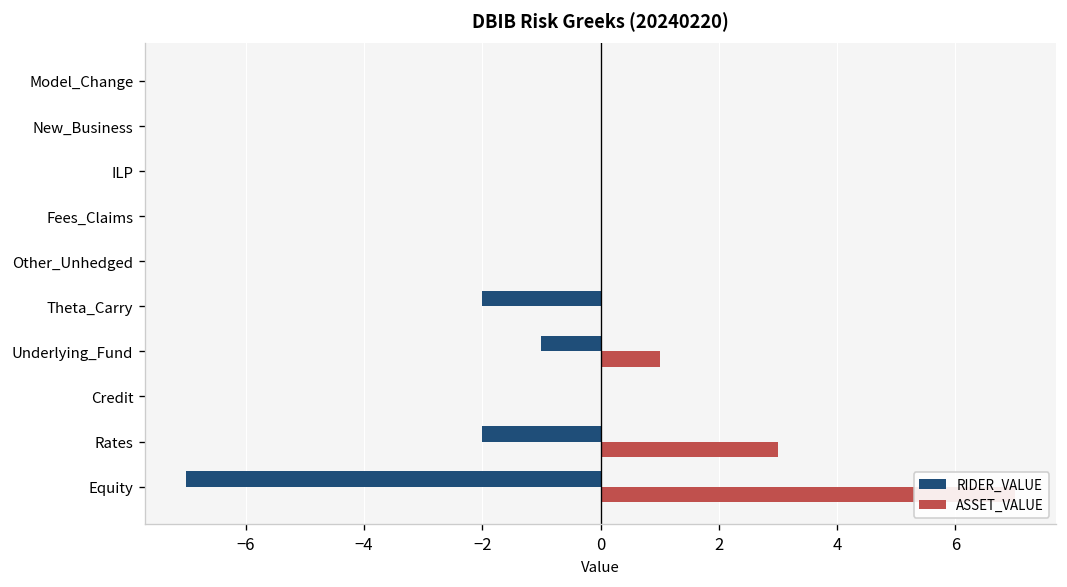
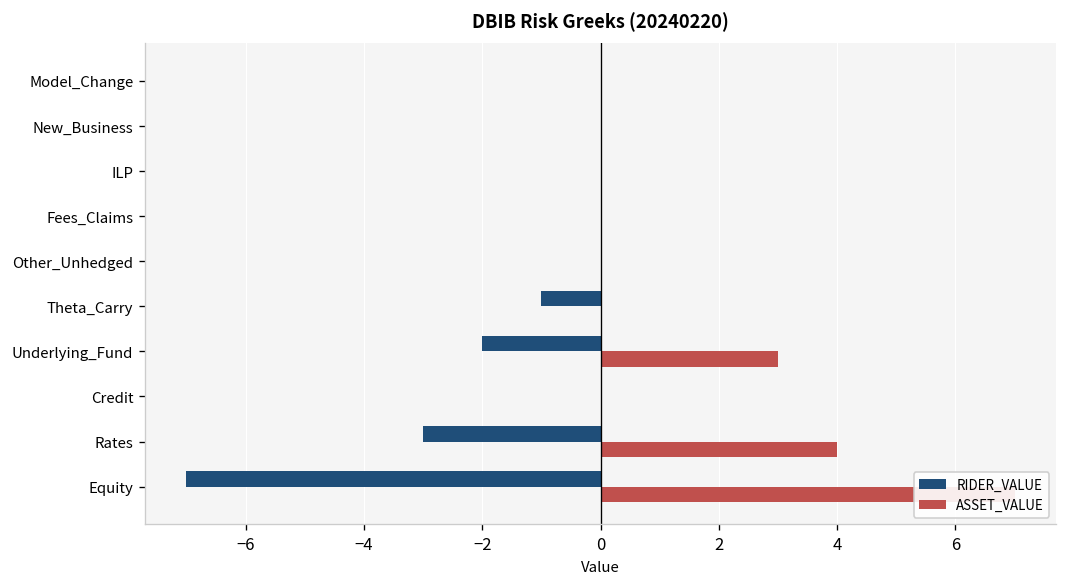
  {
    "RIDER_VALUE": {
      "Model_Change": 0,
      "New_Business": 0,
      "ILP": 0,
      "Fees_Claims": 0,
      "Other_Unhedged": 0,
-     "Theta_Carry": -2,
-     "Underlying_Fund": -1,
+     "Theta_Carry": -1,
+     "Underlying_Fund": -2,
      "Credit": 0,
-     "Rates": -2,
+     "Rates": -3,
      "Equity": -7
    },
    "ASSET_VALUE": {
      "Model_Change": 0,
      "New_Business": 0,
      "ILP": 0,
      "Fees_Claims": 0,
      "Other_Unhedged": 0,
      "Theta_Carry": 0,
-     "Underlying_Fund": 1,
+     "Underlying_Fund": 3,
      "Credit": 0,
-     "Rates": 3
+     "Rates": 4
    }
  }
